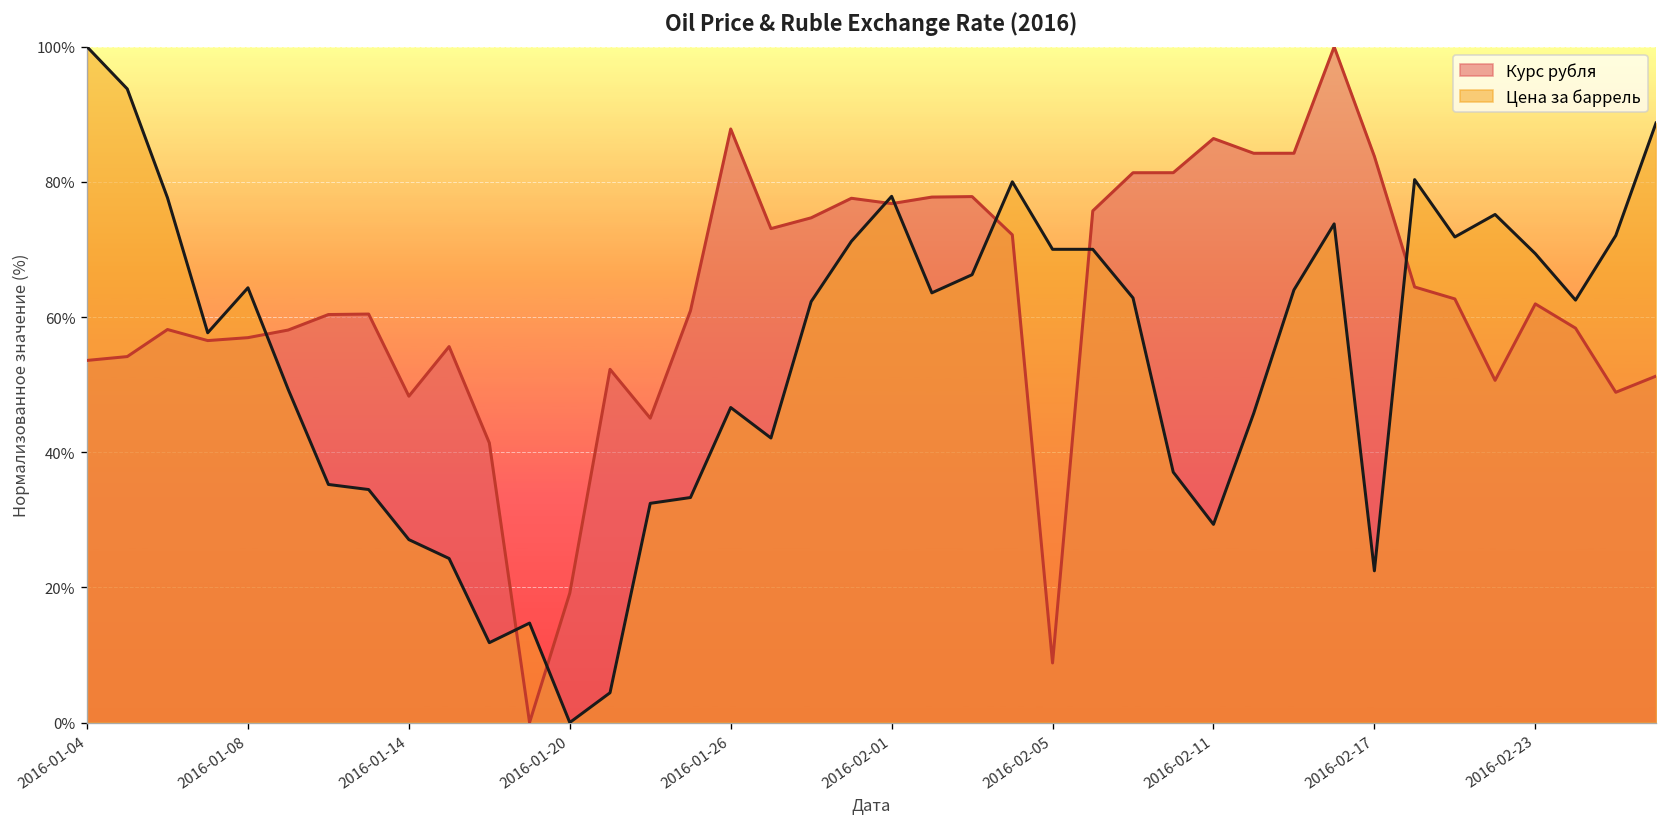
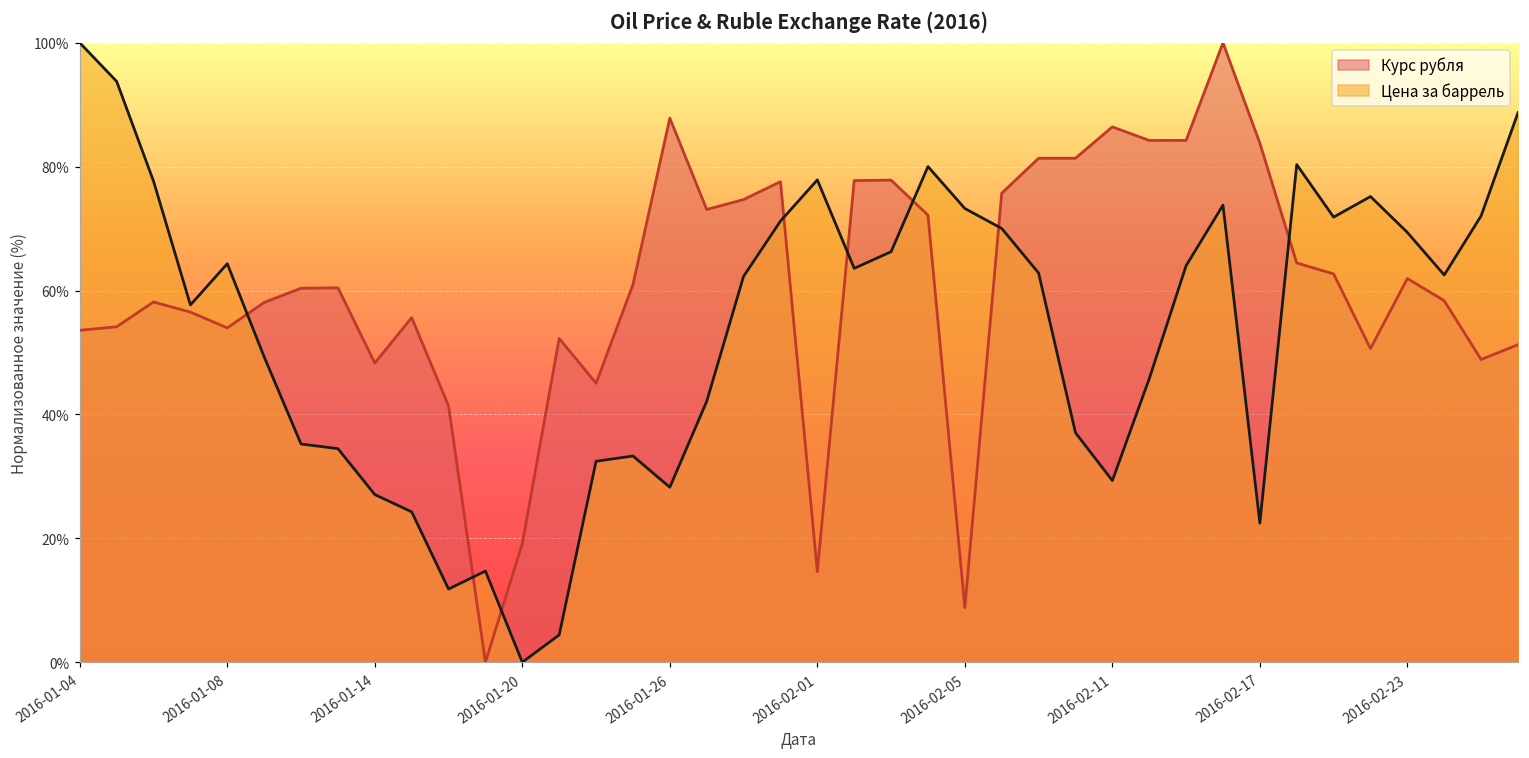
  {
    "Курс рубля": {
      "2016-01-04": "54%",
-     "2016-01-08": "57%",
+     "2016-01-08": "54%",
      "2016-01-14": "48%",
      "2016-01-20": "19%",
      "2016-01-26": "88%",
-     "2016-02-01": "77%",
+     "2016-02-01": "15%",
      "2016-02-05": "9%",
      "2016-02-11": "86%",
      "2016-02-17": "84%",
      "2016-02-23": "62%"
    },
    "Цена за баррель": {
      "2016-01-04": "100%",
      "2016-01-08": "64%",
      "2016-01-14": "27%",
      "2016-01-20": "0%",
-     "2016-01-26": "47%",
+     "2016-01-26": "28%",
      "2016-02-01": "78%",
-     "2016-02-05": "70%",
+     "2016-02-05": "73%",
      "2016-02-11": "29%",
      "2016-02-17": "22%",
      "2016-02-23": "69%"
    }
  }
